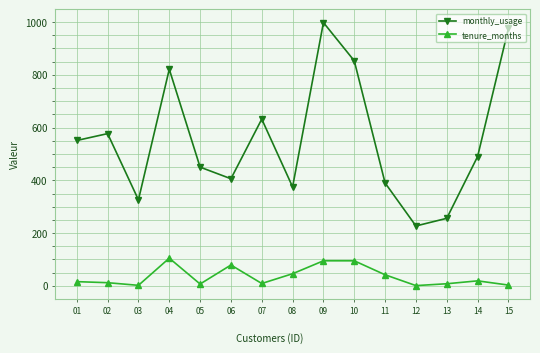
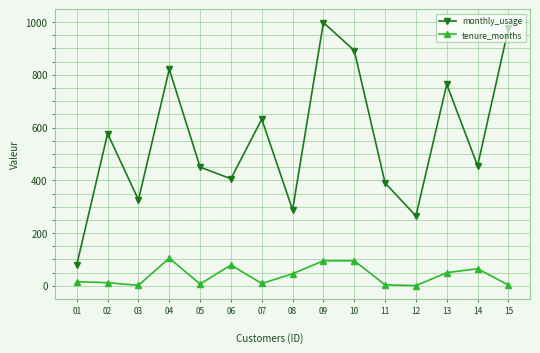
  {
    "monthly_usage": {
-     "01": 550,
+     "01": 80,
      "02": 580,
      "03": 330,
      "04": 820,
      "05": 450,
      "06": 410,
      "07": 630,
-     "08": 380,
+     "08": 290,
      "09": 1000,
-     "10": 850,
+     "10": 890,
      "11": 390,
-     "12": 230,
-     "13": 260,
-     "14": 490
+     "12": 270,
+     "13": 760,
+     "14": 460
    },
    "tenure_months": {
      "01": 20,
      "02": 10,
      "03": 0,
      "04": 110,
      "05": 10,
      "06": 80,
      "07": 10,
      "08": 50,
      "09": 100,
      "10": 100,
-     "11": 40,
+     "11": 0,
      "12": 0,
-     "13": 10,
-     "14": 20,
+     "13": 50,
+     "14": 70,
      "15": 0
    }
  }
